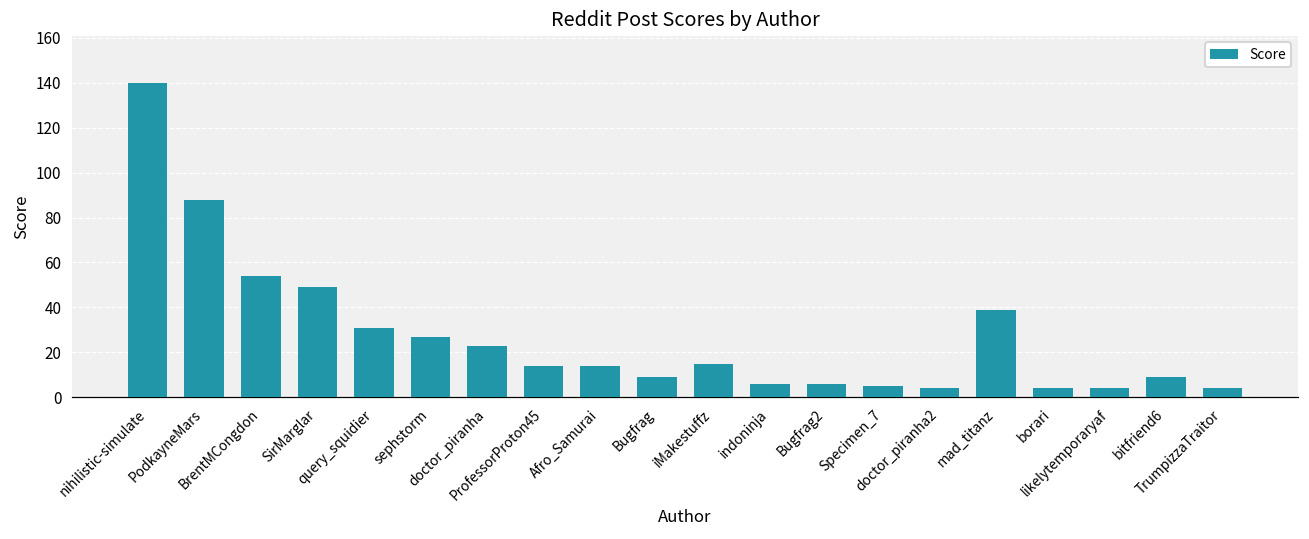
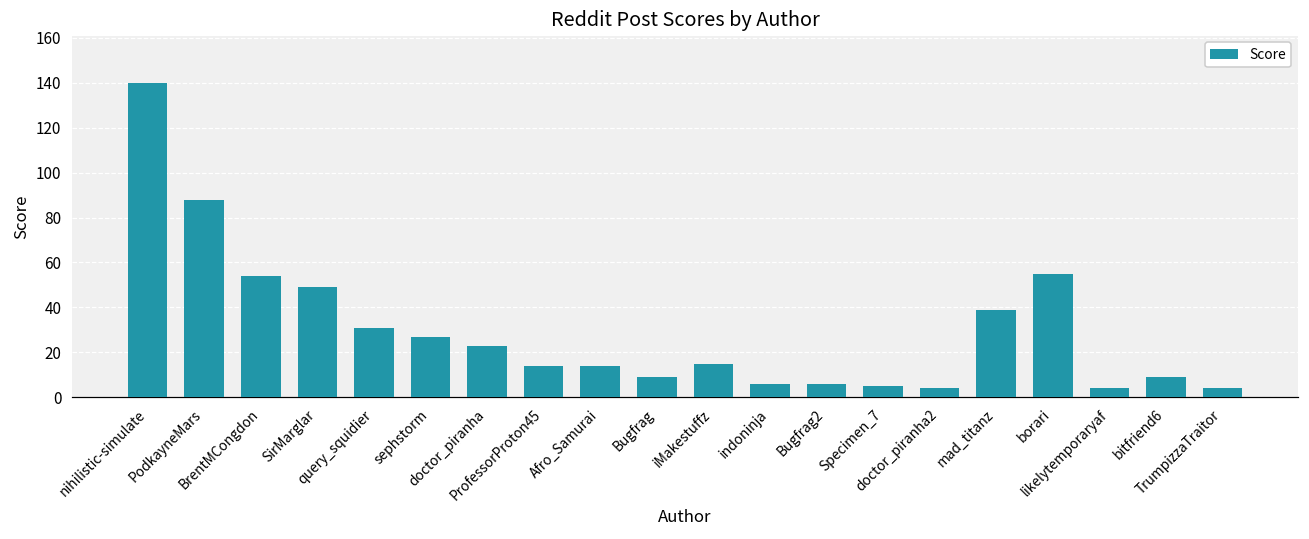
  {
    "nihilistic-simulate": 140,
    "PodkayneMars": 88,
    "BrentMCongdon": 54,
    "SirMarglar": 49,
    "query_squidier": 31,
    "sephstorm": 27,
    "doctor_piranha": 23,
    "ProfessorProton45": 14,
    "Afro_Samurai": 14,
    "Bugfrag": 9,
    "iMakestuffz": 15,
    "indoninja": 6,
    "Bugfrag2": 6,
    "Specimen_7": 5,
    "doctor_piranha2": 4,
    "mad_titanz": 39,
-   "borari": 4,
+   "borari": 55,
    "likelytemporaryaf": 4,
    "bitfriend6": 9,
    "TrumpizzaTraitor": 4
  }
